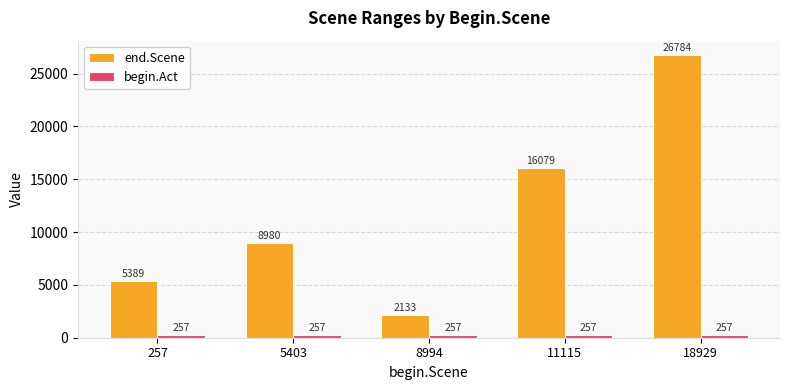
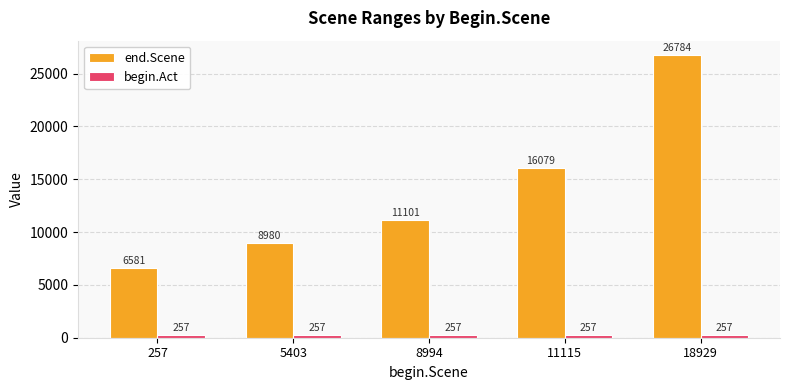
  {
    "end.Scene": {
-     "257": 5389,
+     "257": 6581,
      "5403": 8980,
-     "8994": 2133,
+     "8994": 11101,
      "11115": 16079,
      "18929": 26784
    },
    "begin.Act": {
      "257": 257,
      "5403": 257,
      "8994": 257,
      "11115": 257,
      "18929": 257
    }
  }
